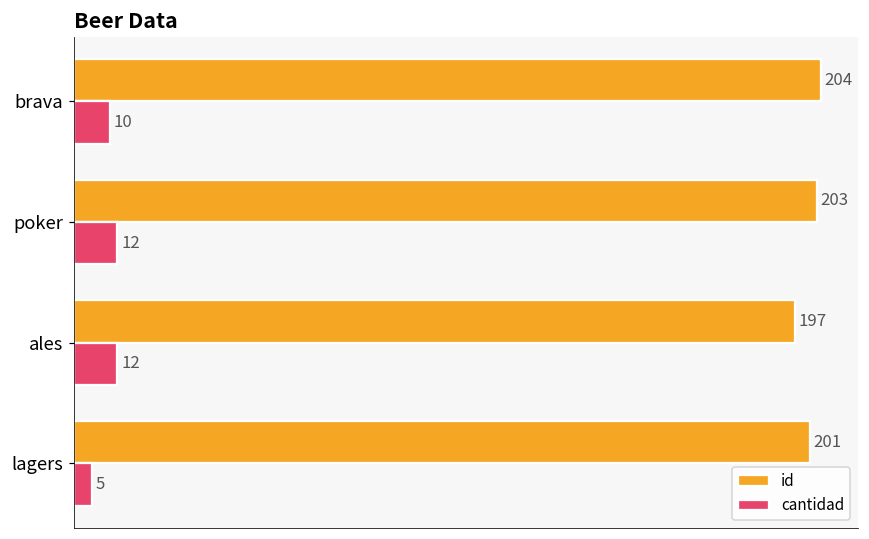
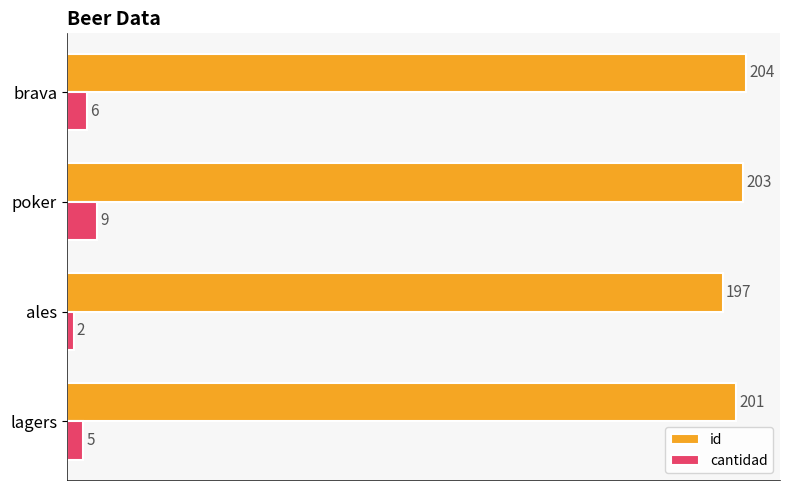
  {
    "id": {
      "brava": 204,
      "poker": 203,
      "ales": 197,
      "lagers": 201
    },
    "cantidad": {
-     "brava": 10,
-     "poker": 12,
-     "ales": 12,
+     "brava": 6,
+     "poker": 9,
+     "ales": 2,
      "lagers": 5
    }
  }
